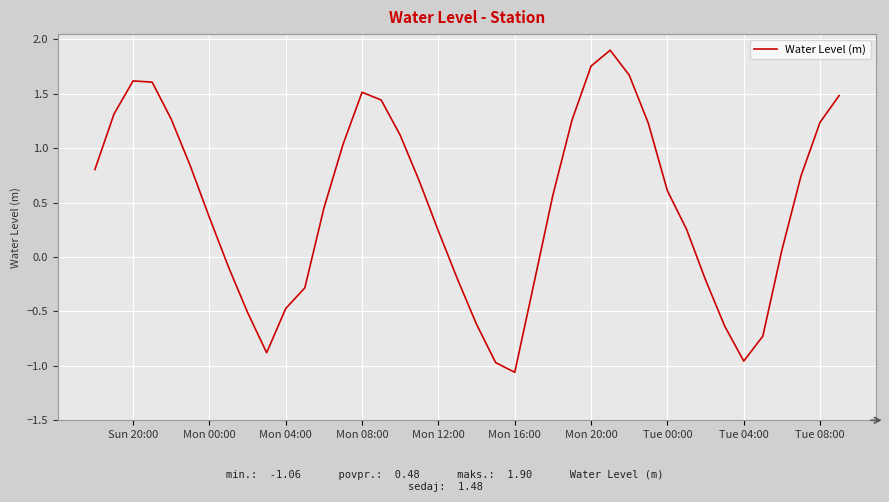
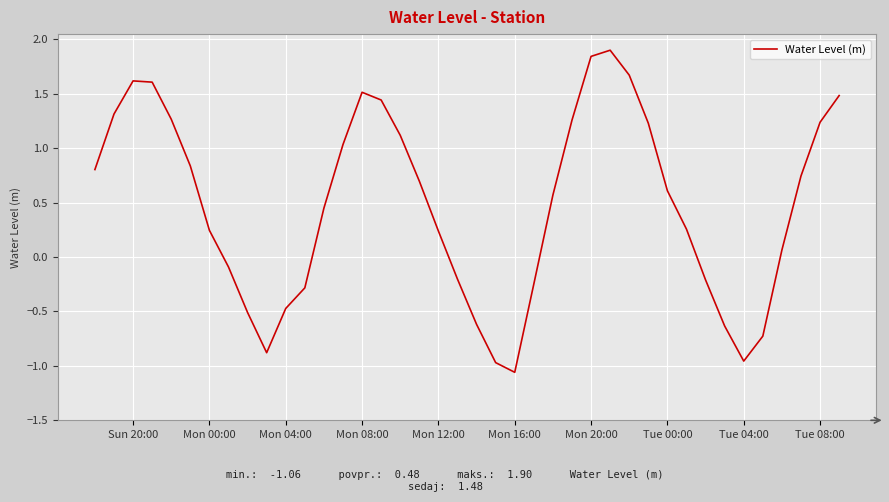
  {
    "Sun 20:00": 1.62,
-   "Mon 00:00": 0.36,
+   "Mon 00:00": 0.24,
    "Mon 04:00": -0.47,
    "Mon 08:00": 1.51,
    "Mon 12:00": 0.24,
    "Mon 16:00": -1.06,
-   "Mon 20:00": 1.75,
+   "Mon 20:00": 1.84,
    "Tue 00:00": 0.61,
    "Tue 04:00": -0.96,
    "Tue 08:00": 1.24
  }
